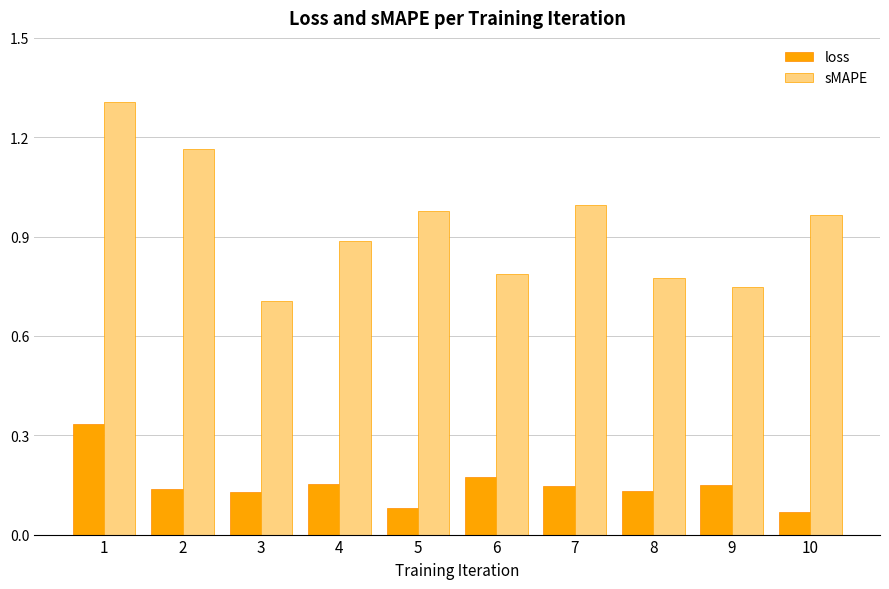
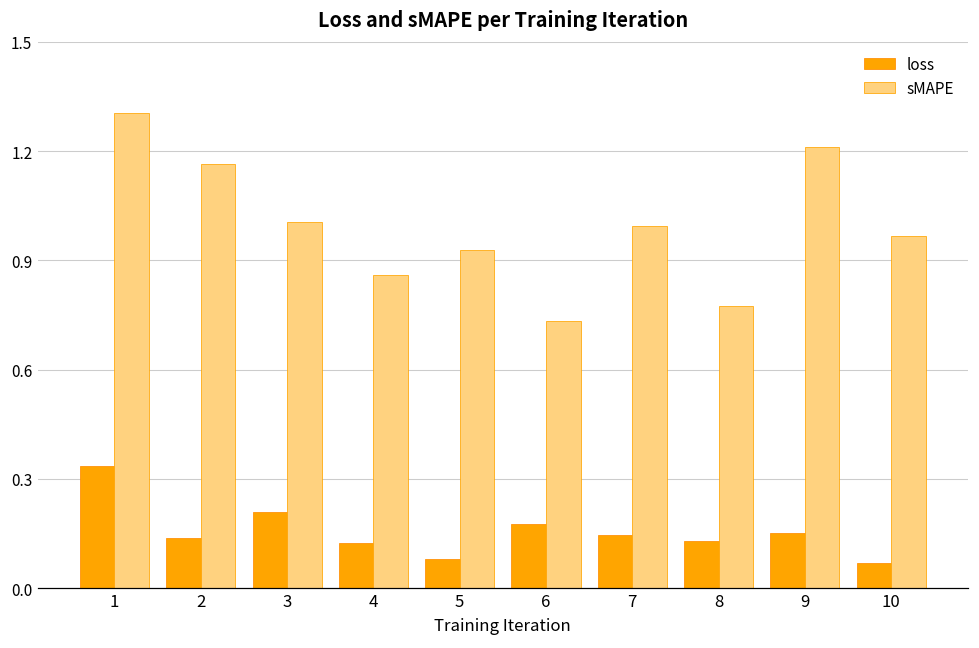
  {
    "loss": {
      "1": 0.34,
      "2": 0.14,
-     "3": 0.13,
-     "4": 0.15,
+     "3": 0.21,
+     "4": 0.12,
      "5": 0.08,
      "6": 0.18,
      "7": 0.15,
      "8": 0.13,
      "9": 0.15,
      "10": 0.07
    },
    "sMAPE": {
      "1": 1.31,
      "2": 1.16,
-     "3": 0.71,
-     "4": 0.89,
-     "5": 0.98,
-     "6": 0.79,
+     "3": 1.00,
+     "4": 0.86,
+     "5": 0.93,
+     "6": 0.73,
      "7": 1.00,
      "8": 0.77,
-     "9": 0.75,
+     "9": 1.21,
      "10": 0.97
    }
  }
